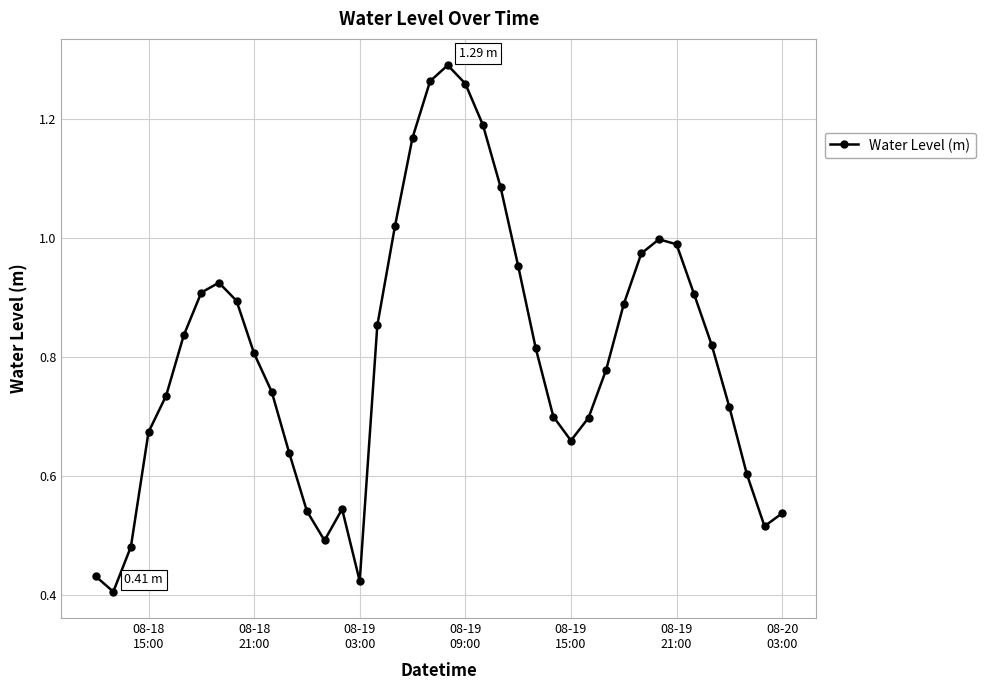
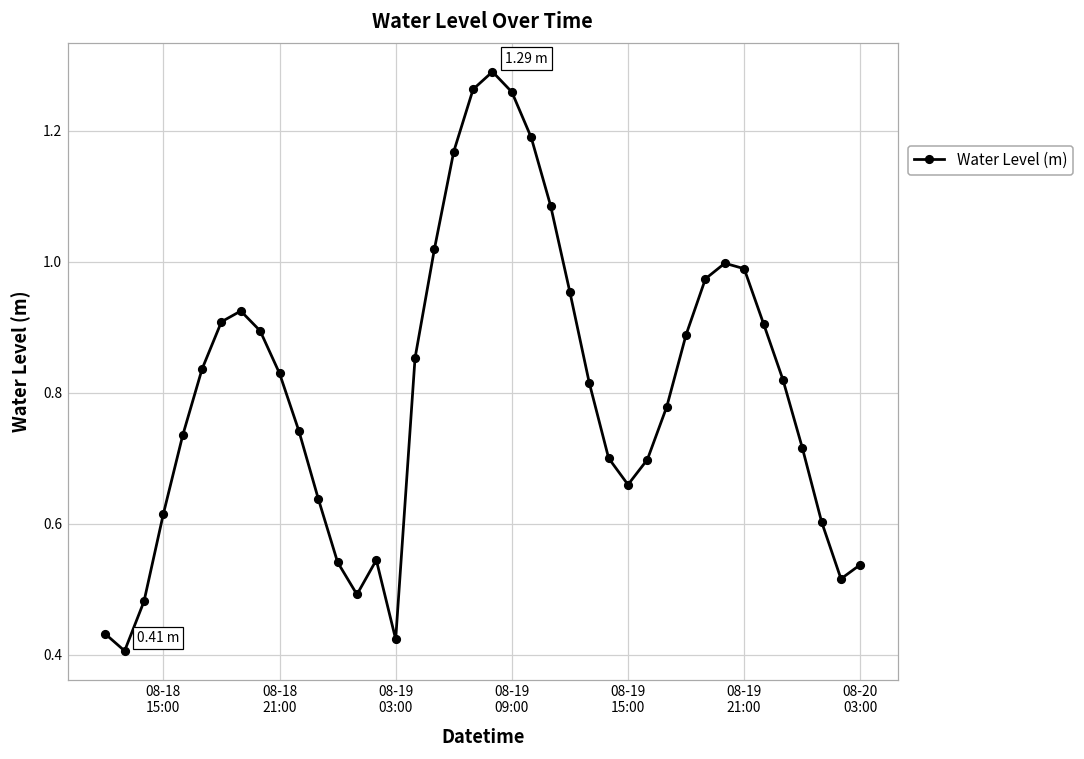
  {
-   "08-18 15:00": 0.67,
-   "08-18 21:00": 0.81,
+   "08-18 15:00": 0.61,
+   "08-18 21:00": 0.83,
    "08-19 03:00": 0.42,
    "08-19 09:00": 1.26,
    "08-19 15:00": 0.66,
    "08-19 21:00": 0.99,
    "08-20 03:00": 0.54
  }
